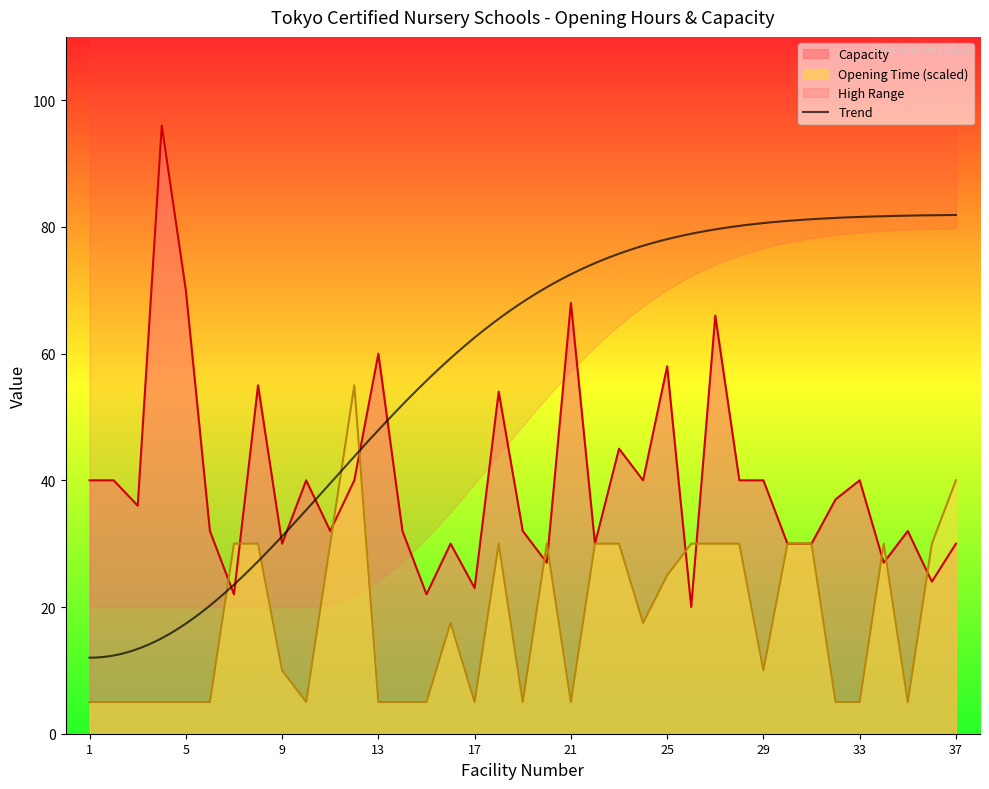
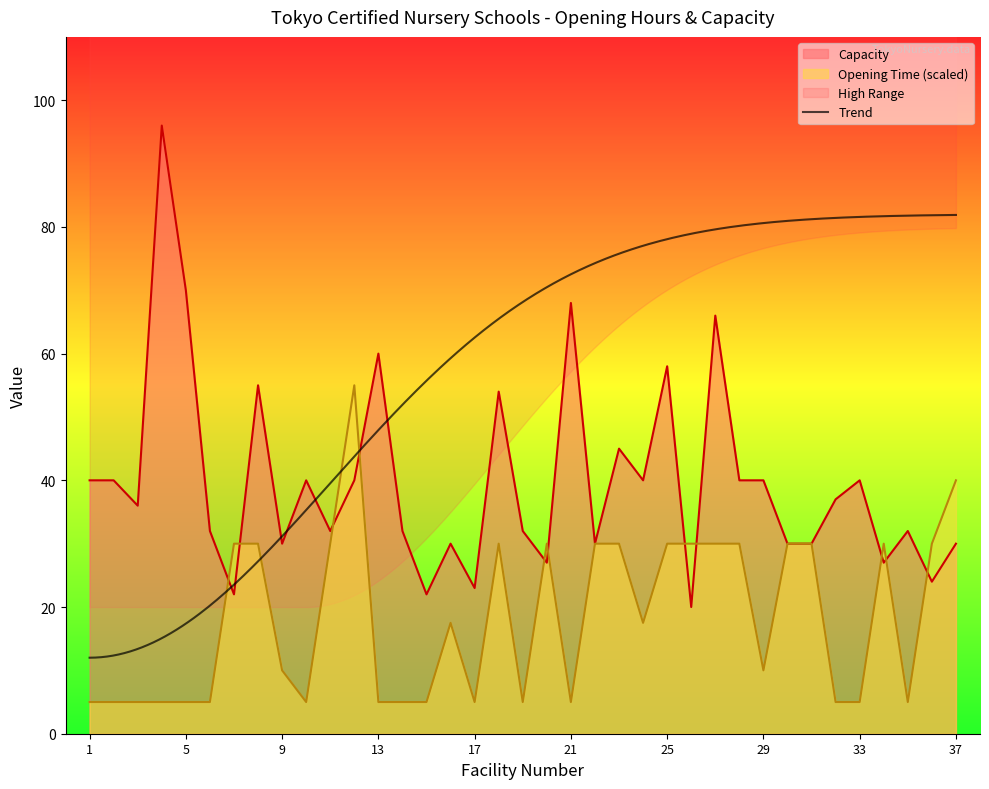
  {
    "Opening Time (scaled)": {
      "1": 5,
      "5": 5,
      "9": 10,
      "13": 5,
      "17": 5,
      "21": 5,
-     "25": 25,
+     "25": 30,
      "29": 10,
      "33": 5,
      "37": 40
    },
    "Trend": {
      "1": 12,
      "37": 82
    }
  }
